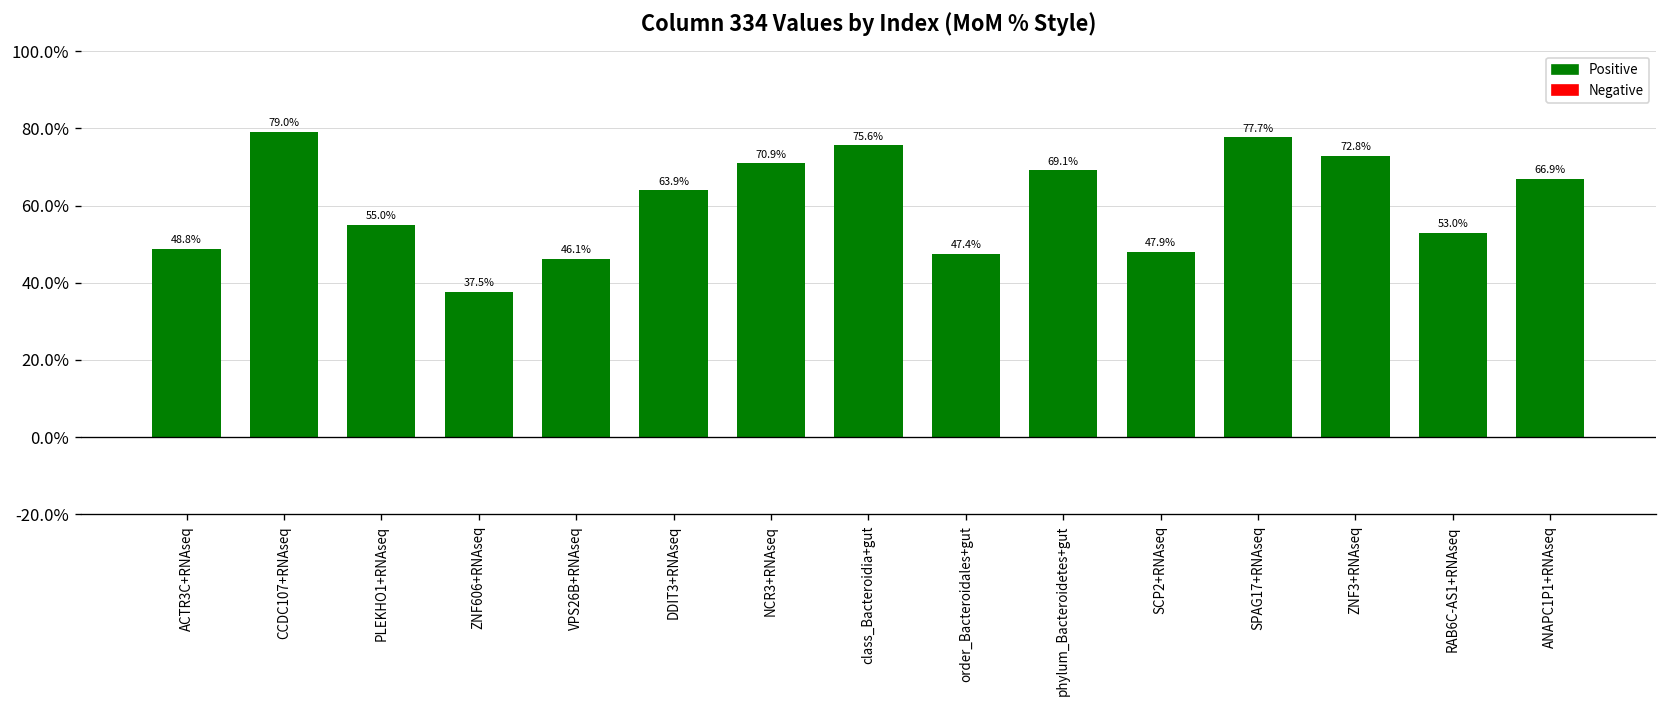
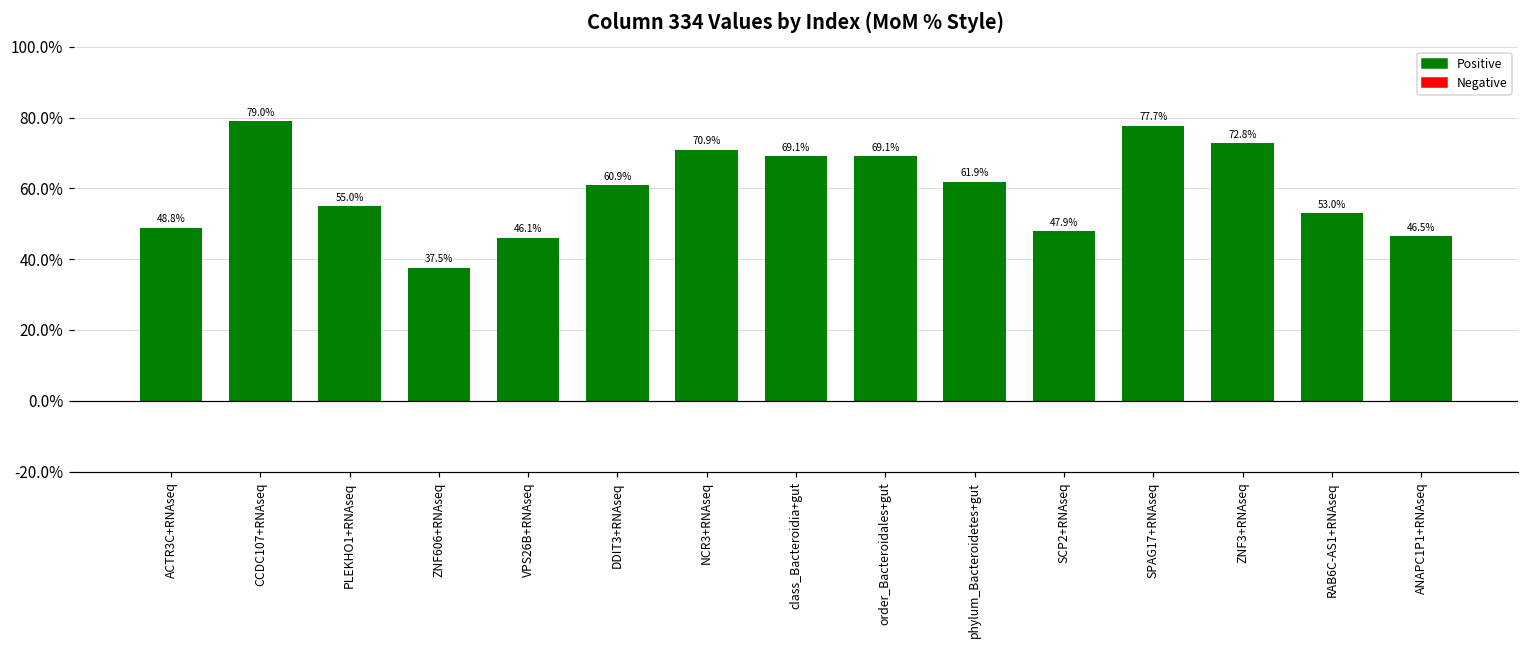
  {
    "ACTR3C+RNAseq": "48.8%",
    "CCDC107+RNAseq": "79.0%",
    "PLEKHO1+RNAseq": "55.0%",
    "ZNF606+RNAseq": "37.5%",
    "VPS26B+RNAseq": "46.1%",
-   "DDIT3+RNAseq": "63.9%",
+   "DDIT3+RNAseq": "60.9%",
    "NCR3+RNAseq": "70.9%",
-   "class_Bacteroidia+gut": "75.6%",
-   "order_Bacteroidales+gut": "47.4%",
-   "phylum_Bacteroidetes+gut": "69.1%",
+   "class_Bacteroidia+gut": "69.1%",
+   "order_Bacteroidales+gut": "69.1%",
+   "phylum_Bacteroidetes+gut": "61.9%",
    "SCP2+RNAseq": "47.9%",
    "SPAG17+RNAseq": "77.7%",
    "ZNF3+RNAseq": "72.8%",
    "RAB6C-AS1+RNAseq": "53.0%",
-   "ANAPC1P1+RNAseq": "66.9%"
+   "ANAPC1P1+RNAseq": "46.5%"
  }
